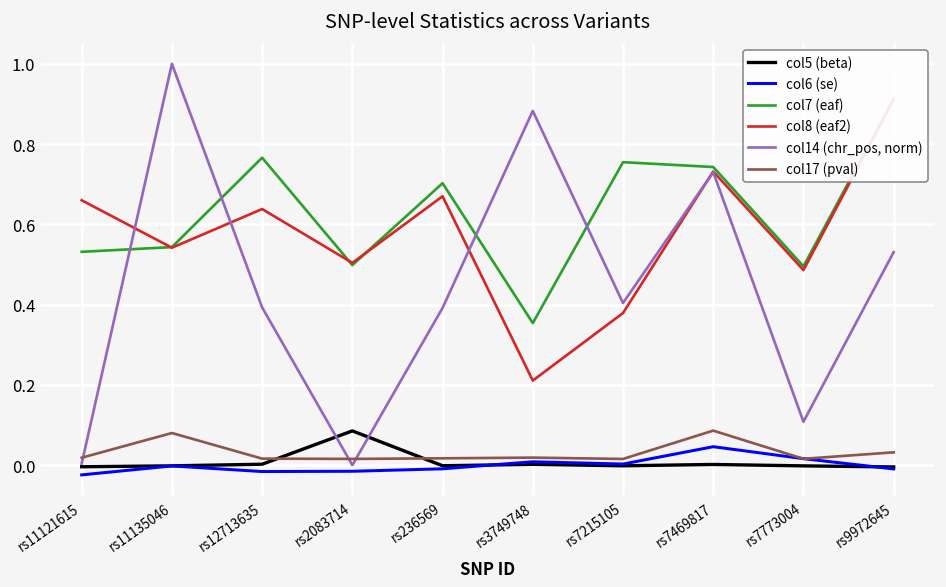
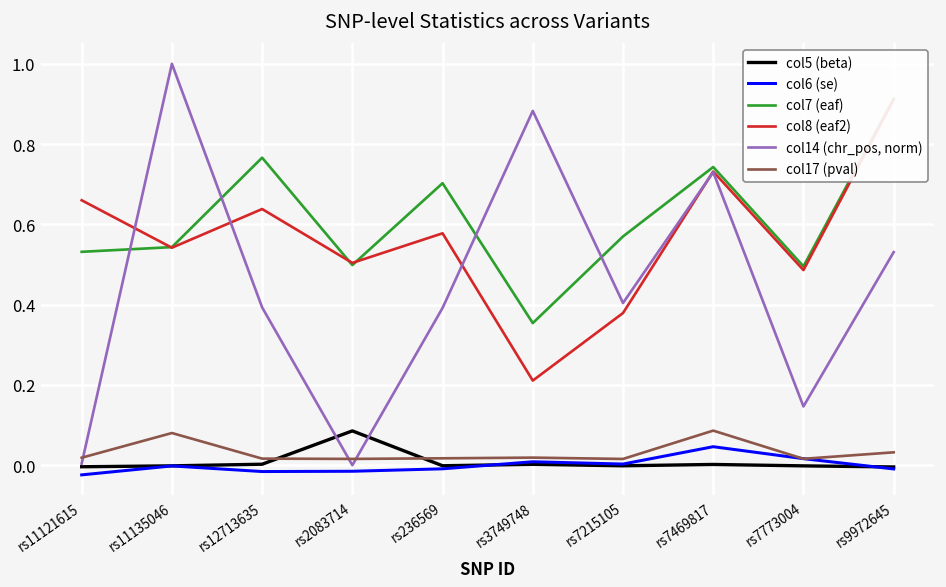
  {
    "col5 (beta)": {
      "rs11121615": 0.00,
      "rs12713635": 0.00,
      "rs2083714": 0.09,
      "rs7469817": 0.00,
      "rs7773004": 0.00
    },
    "col6 (se)": {
      "rs11121615": -0.02,
      "rs12713635": -0.02,
      "rs2083714": -0.02,
      "rs7469817": 0.05
    },
    "col7 (eaf)": {
      "rs11121615": 0.53,
      "rs12713635": 0.77,
      "rs236569": 0.70,
      "rs3749748": 0.35,
-     "rs7215105": 0.75,
+     "rs7215105": 0.57,
      "rs7469817": 0.74,
      "rs7773004": 0.50
    },
    "col8 (eaf2)": {
      "rs11121615": 0.66,
      "rs12713635": 0.64,
-     "rs236569": 0.67,
+     "rs236569": 0.58,
      "rs3749748": 0.21,
      "rs7215105": 0.38,
      "rs7773004": 0.49
    },
    "col14 (chr_pos, norm)": {
      "rs11121615": 0.00,
      "rs11135046": 1.00,
      "rs12713635": 0.39,
      "rs2083714": 0.00,
      "rs236569": 0.39,
      "rs3749748": 0.88,
      "rs7215105": 0.40,
-     "rs7773004": 0.11,
+     "rs7773004": 0.15,
      "rs9972645": 0.53
    },
    "col17 (pval)": {
      "rs11121615": 0.02,
      "rs11135046": 0.08,
      "rs12713635": 0.02,
      "rs2083714": 0.02,
      "rs236569": 0.02,
      "rs3749748": 0.02,
      "rs7215105": 0.02,
      "rs7469817": 0.09,
      "rs9972645": 0.03
    }
  }
